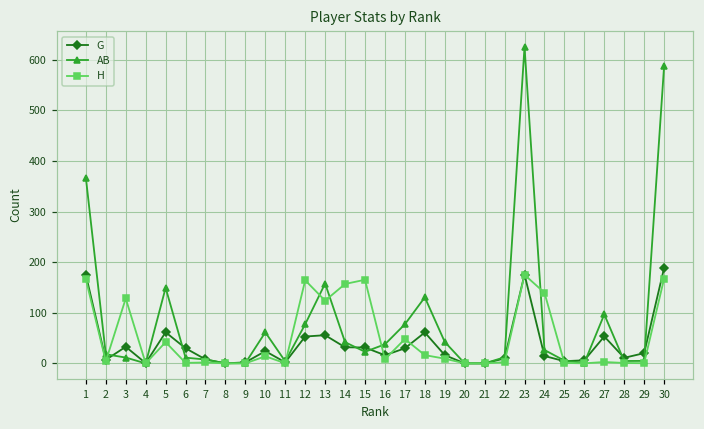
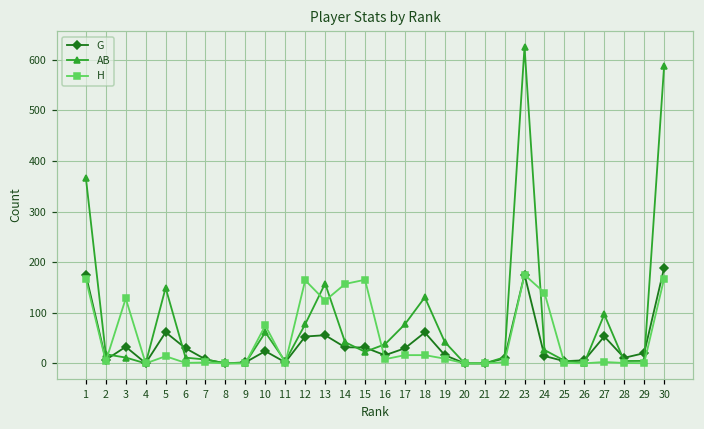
  {
    "H": {
      "1": 170,
      "3": 130,
-     "5": 40,
+     "5": 10,
      "6": 0,
      "7": 0,
-     "10": 10,
+     "10": 80,
      "12": 160,
      "13": 120,
      "14": 160,
      "15": 170,
      "16": 10,
-     "17": 50,
+     "17": 20,
      "18": 20,
      "19": 10,
      "22": 0,
      "24": 140,
      "27": 0,
      "30": 170
    }
  }
